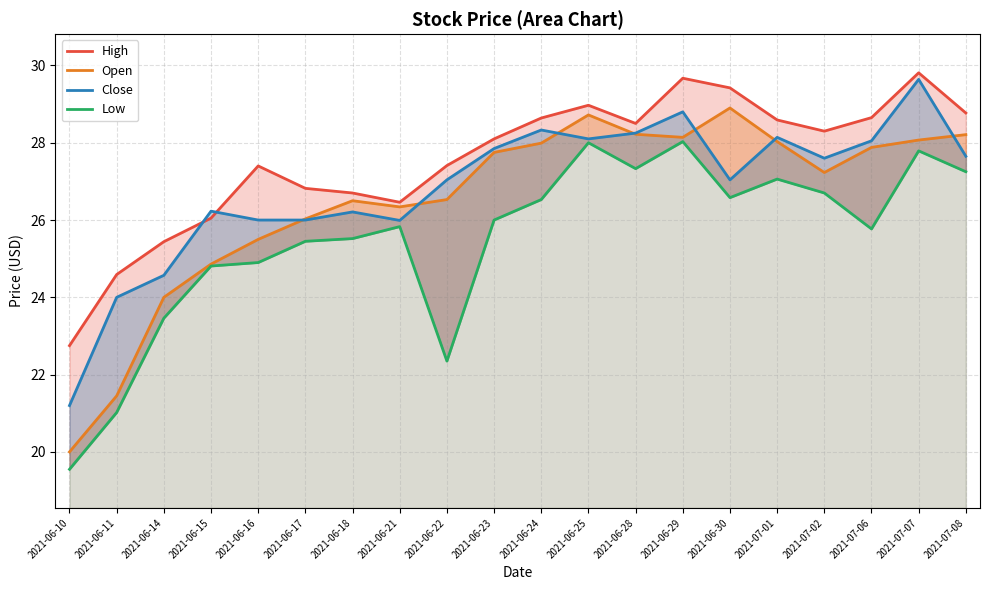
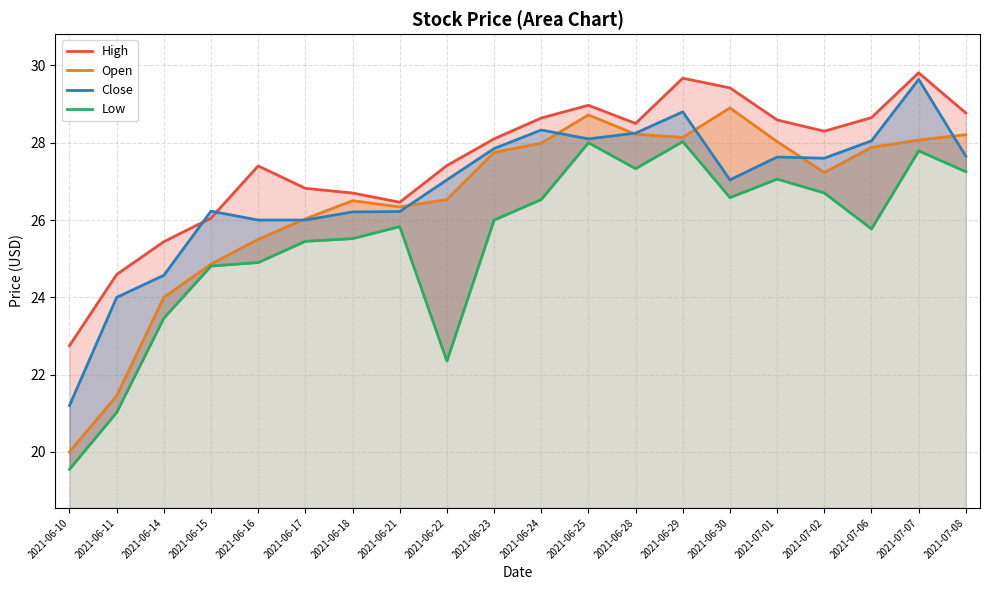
  {
    "Close": {
      "2021-06-10": 21.2,
      "2021-06-11": 24.0,
      "2021-06-14": 24.6,
      "2021-06-15": 26.2,
      "2021-06-16": 26.0,
      "2021-06-18": 26.2,
-     "2021-06-21": 26.0,
+     "2021-06-21": 26.2,
      "2021-06-22": 27.0,
      "2021-06-23": 27.9,
      "2021-06-24": 28.3,
      "2021-06-25": 28.1,
      "2021-06-29": 28.8,
      "2021-06-30": 27.0,
-     "2021-07-01": 28.1,
+     "2021-07-01": 27.6,
      "2021-07-02": 27.6,
      "2021-07-06": 28.1,
      "2021-07-07": 29.6,
      "2021-07-08": 27.7
    },
    "Low": {
      "2021-06-10": 19.6,
      "2021-06-11": 21.0,
      "2021-06-14": 23.5,
      "2021-06-16": 24.9,
      "2021-06-17": 25.5,
      "2021-06-18": 25.5,
      "2021-06-21": 25.8,
      "2021-06-22": 22.4,
      "2021-06-23": 26.0,
      "2021-06-24": 26.5,
      "2021-06-25": 28.0,
      "2021-06-28": 27.3,
      "2021-06-29": 28.0,
      "2021-06-30": 26.6,
      "2021-07-01": 27.1,
      "2021-07-02": 26.7,
      "2021-07-06": 25.8,
      "2021-07-07": 27.8,
      "2021-07-08": 27.3
    }
  }
